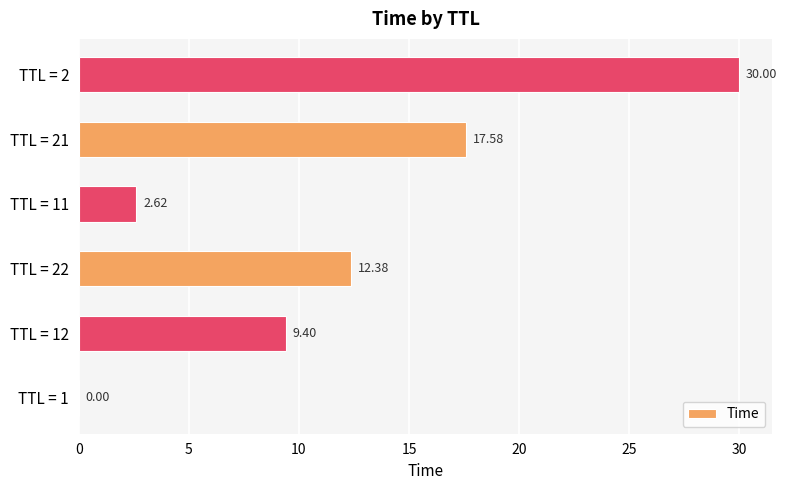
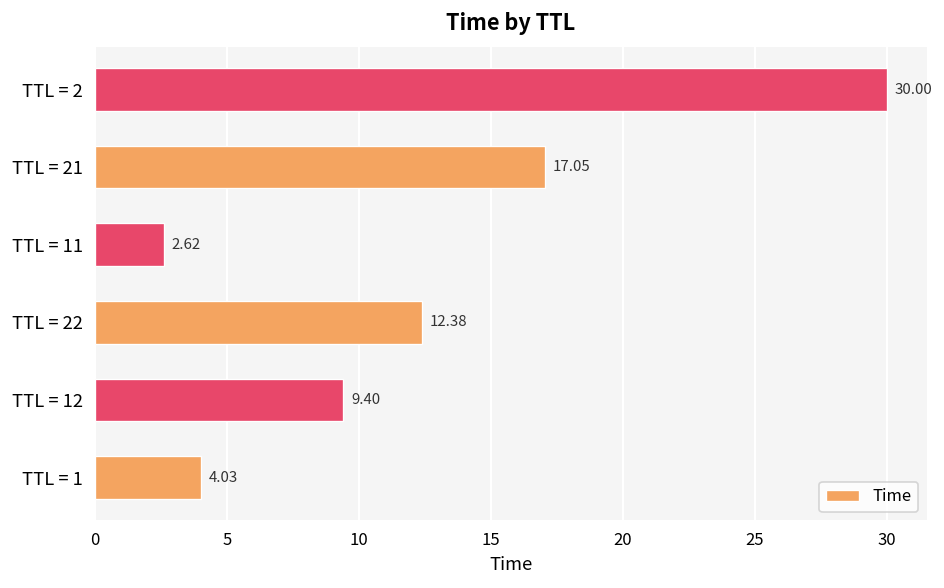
  {
    "TTL = 2": 30.00,
-   "TTL = 21": 17.58,
+   "TTL = 21": 17.05,
    "TTL = 11": 2.62,
    "TTL = 22": 12.38,
    "TTL = 12": 9.40,
-   "TTL = 1": 0.00
+   "TTL = 1": 4.03
  }
